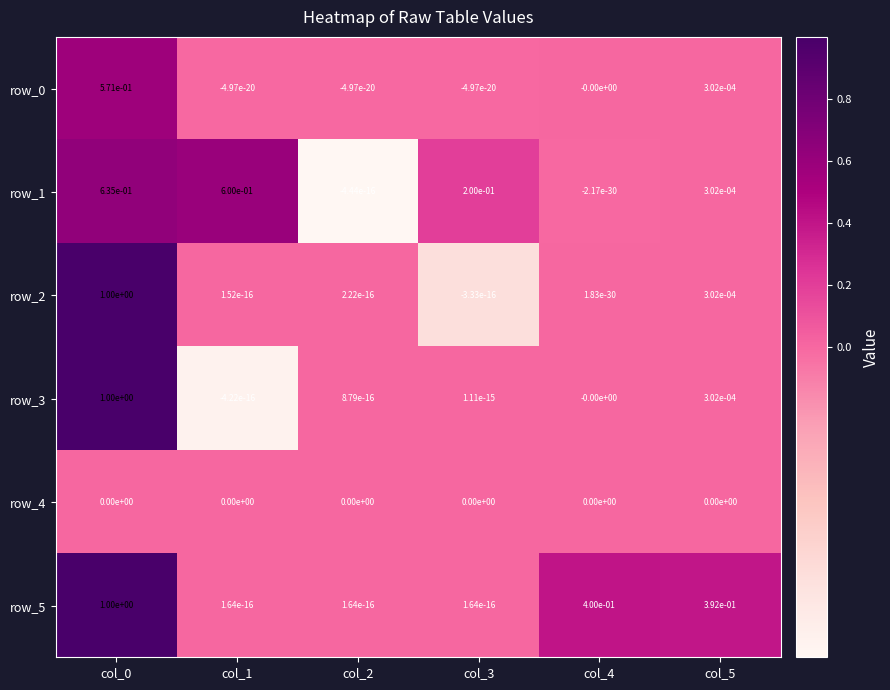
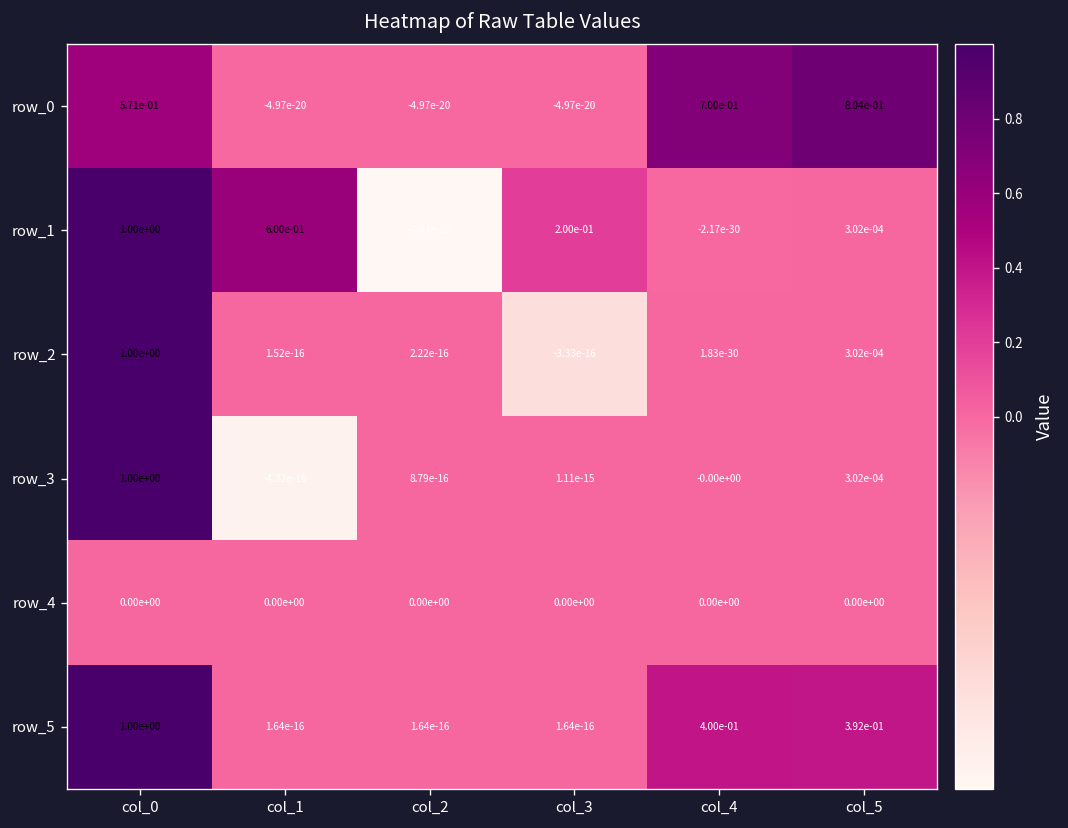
  {
    "row_0": {
      "col_0": "5.71e-01",
      "col_1": "-4.97e-20",
      "col_2": "-4.97e-20",
      "col_3": "-4.97e-20",
-     "col_4": "-0.00e+00",
-     "col_5": "3.02e-04"
+     "col_4": "7.00e-01",
+     "col_5": "8.04e-01"
    },
    "row_1": {
-     "col_0": "6.35e-01",
+     "col_0": "1.00e+00",
      "col_1": "6.00e-01",
      "col_3": "2.00e-01",
      "col_4": "-2.17e-30",
      "col_5": "3.02e-04"
    },
    "row_2": {
      "col_0": "1.00e+00",
      "col_1": "1.52e-16",
      "col_2": "2.22e-16",
      "col_4": "1.83e-30",
      "col_5": "3.02e-04"
    },
    "row_3": {
      "col_0": "1.00e+00",
      "col_2": "8.79e-16",
      "col_3": "1.11e-15",
      "col_4": "-0.00e+00",
      "col_5": "3.02e-04"
    },
    "row_4": {
      "col_0": "0.00e+00",
      "col_1": "0.00e+00",
      "col_2": "0.00e+00",
      "col_3": "0.00e+00",
      "col_4": "0.00e+00",
      "col_5": "0.00e+00"
    },
    "row_5": {
      "col_0": "1.00e+00",
      "col_1": "1.64e-16",
      "col_2": "1.64e-16",
      "col_3": "1.64e-16",
      "col_4": "4.00e-01",
      "col_5": "3.92e-01"
    }
  }
